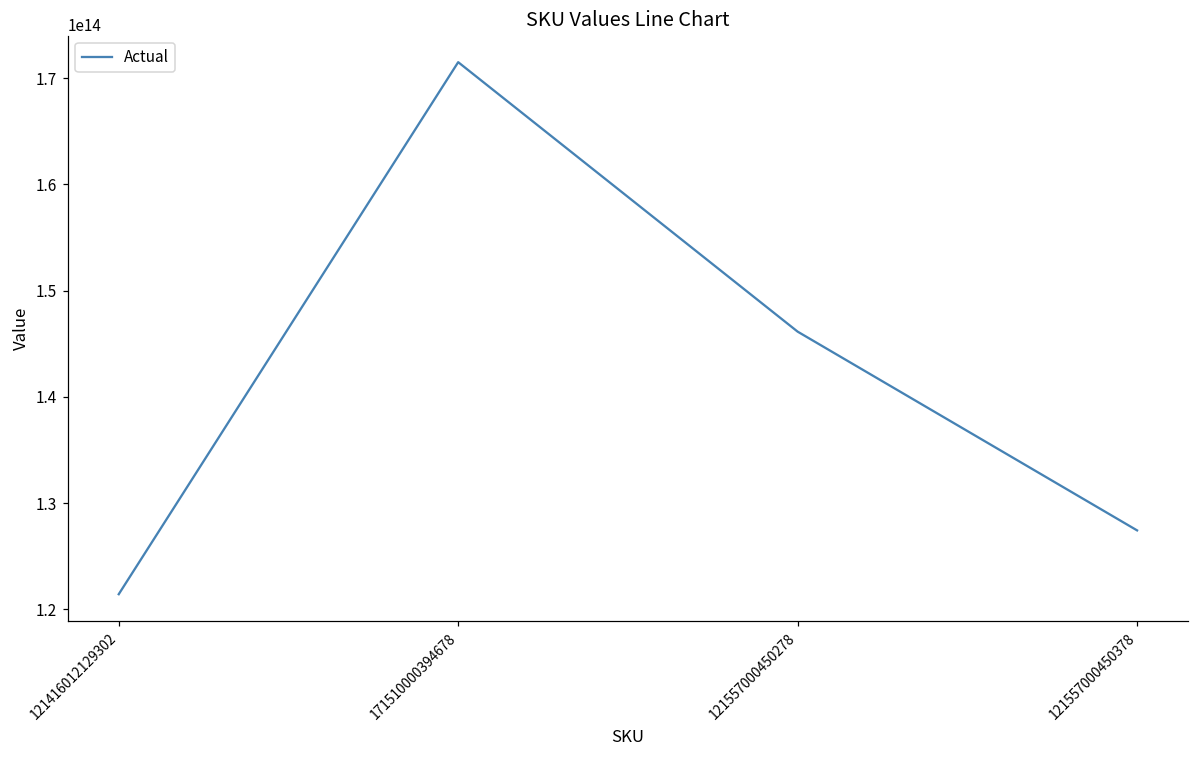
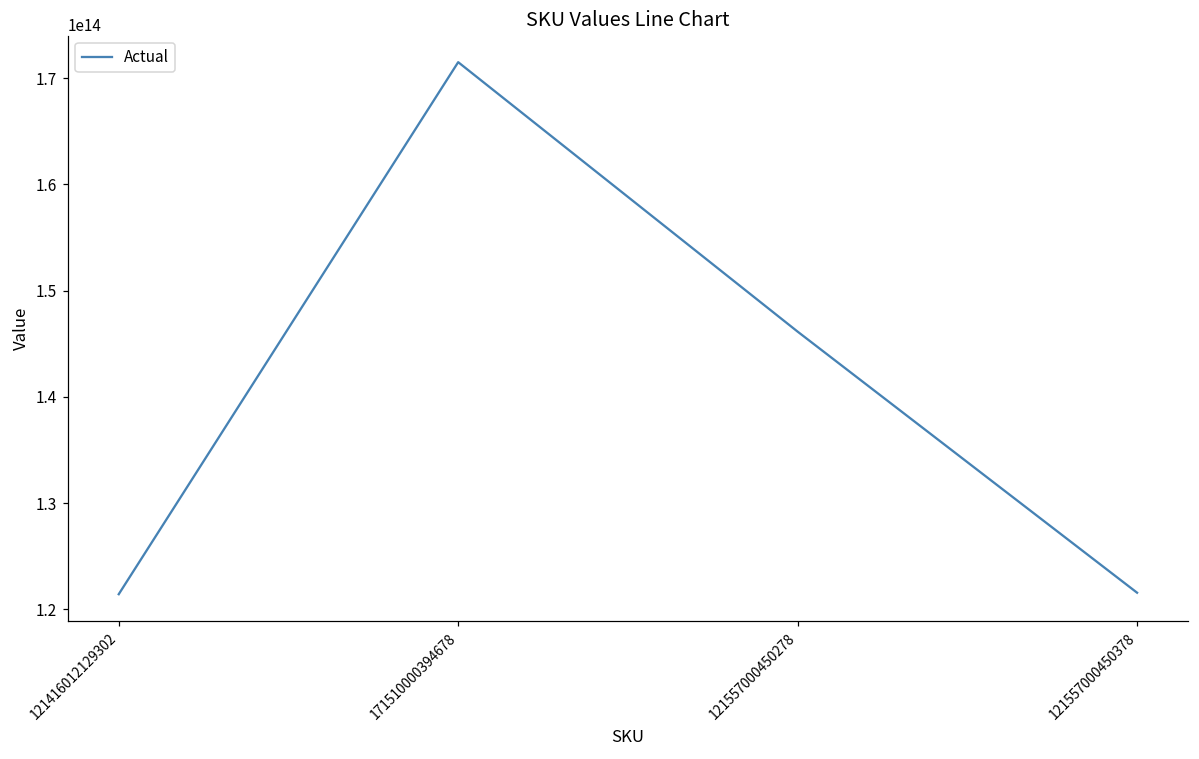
  {
    "121416012129302": 121000000000000,
    "171510000394678": 172000000000000,
    "121557000450278": 146000000000000,
-   "121557000450378": 127000000000000
+   "121557000450378": 122000000000000
  }
